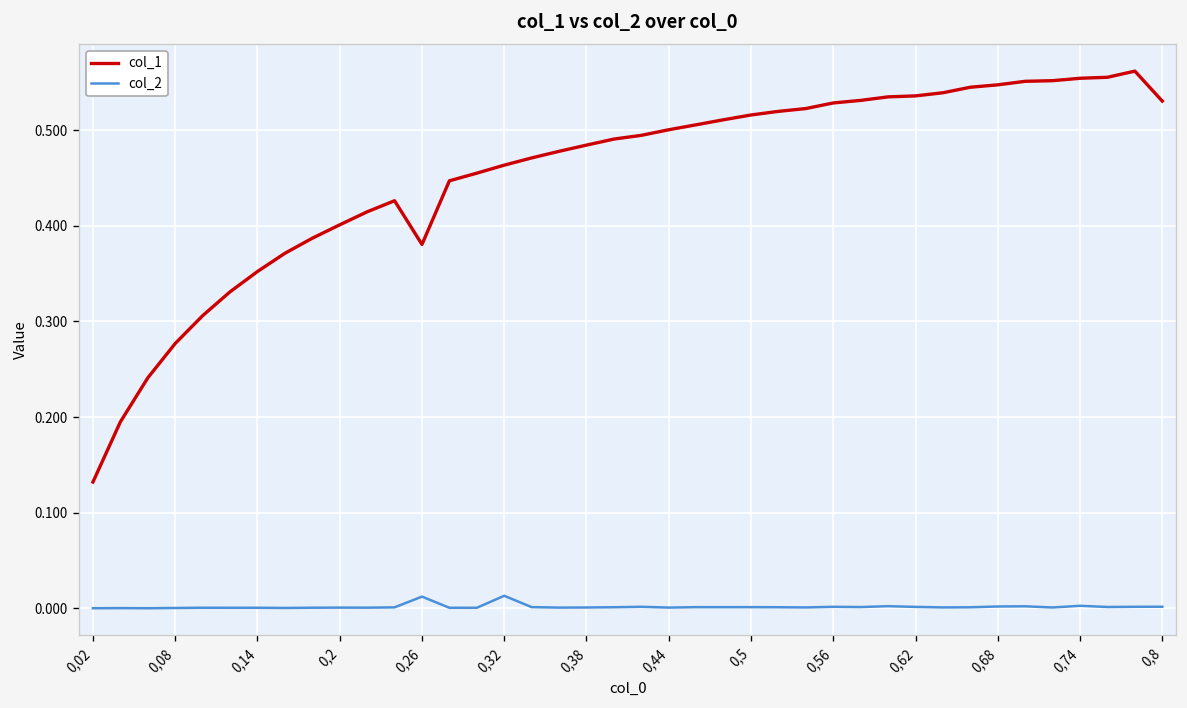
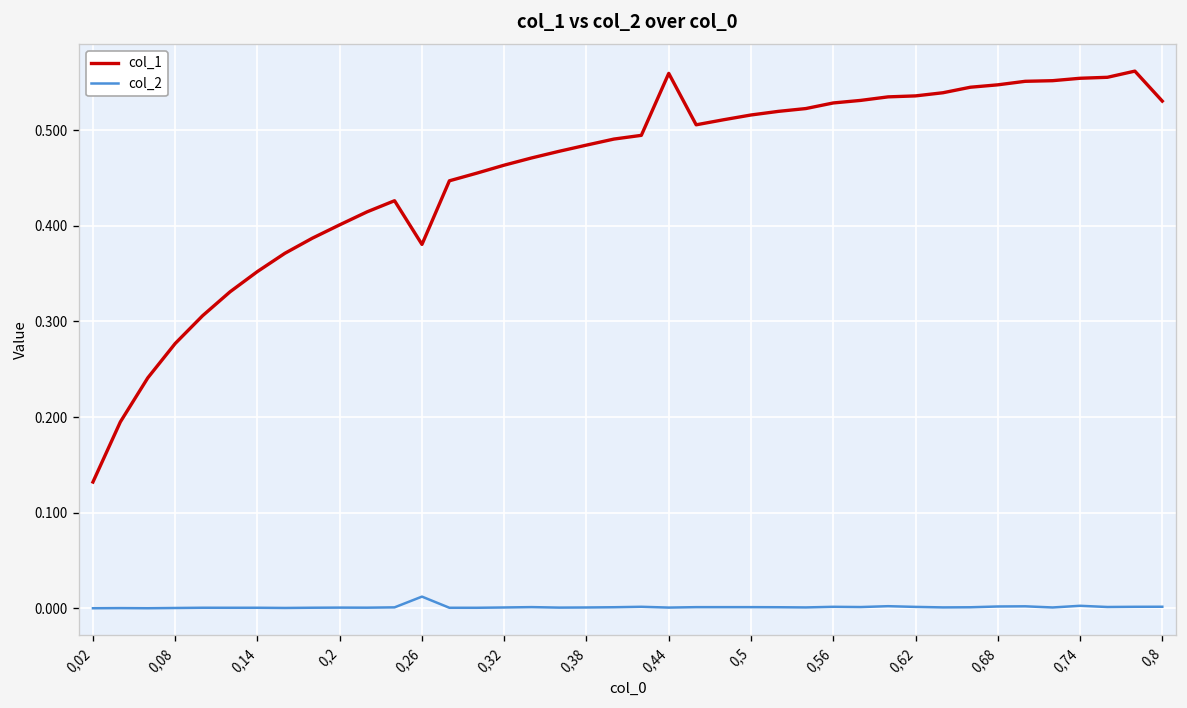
  {
    "col_1": {
      "0,02": 0.13,
      "0,08": 0.28,
      "0,14": 0.35,
      "0,2": 0.40,
      "0,26": 0.38,
      "0,32": 0.46,
      "0,38": 0.48,
-     "0,44": 0.50,
+     "0,44": 0.56,
      "0,5": 0.52,
      "0,56": 0.53,
      "0,62": 0.54,
      "0,68": 0.55,
      "0,74": 0.55,
      "0,8": 0.53
    },
    "col_2": {
      "0,02": 0.00,
      "0,08": 0.00,
      "0,14": 0.00,
      "0,2": 0.00,
      "0,26": 0.01,
-     "0,32": 0.01,
+     "0,32": 0.00,
      "0,38": 0.00,
      "0,44": 0.00,
      "0,5": 0.00,
      "0,56": 0.00,
      "0,62": 0.00,
      "0,68": 0.00,
      "0,74": 0.00,
      "0,8": 0.00
    }
  }
